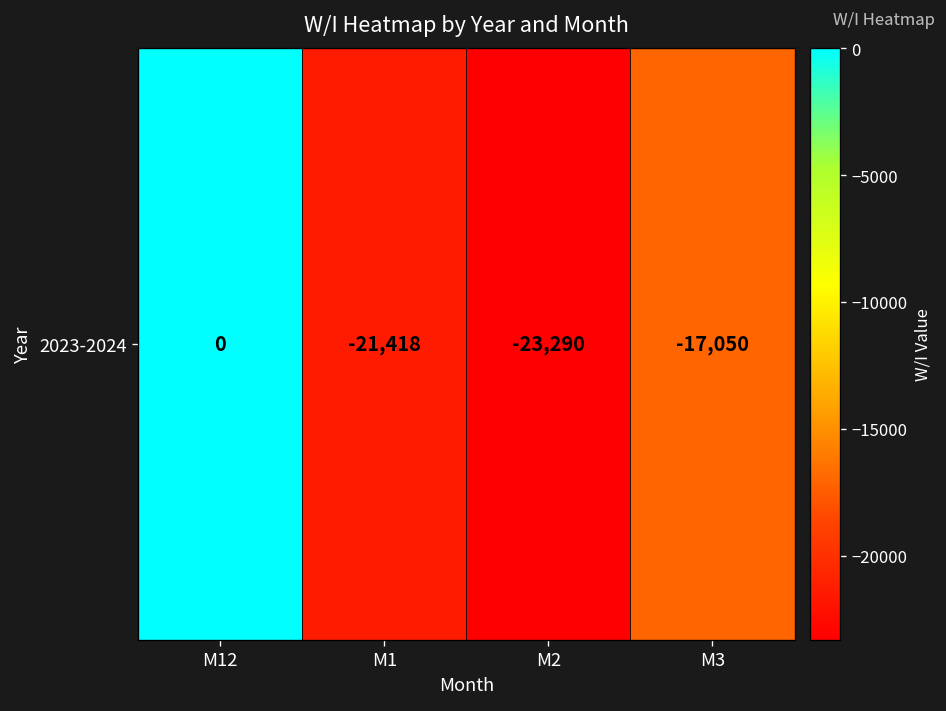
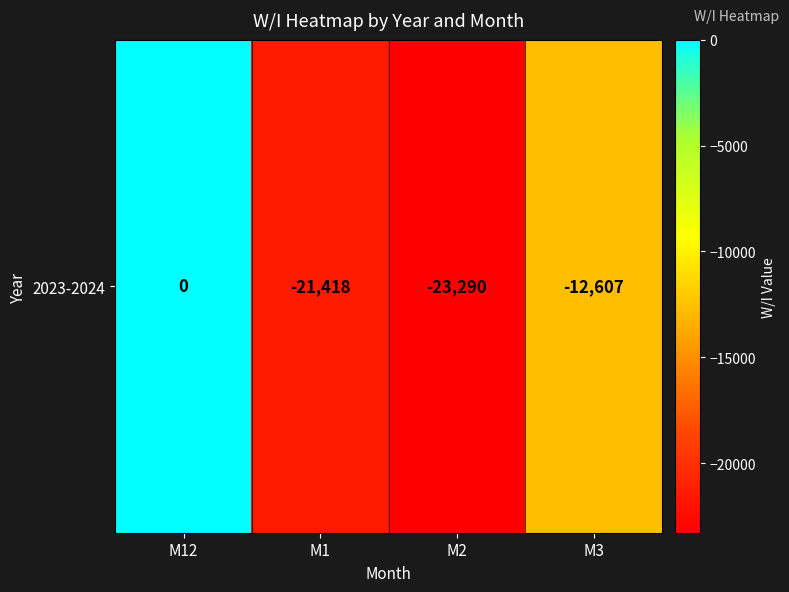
  {
    "2023-2024": {
      "M12": "0",
      "M1": "-21,418",
      "M2": "-23,290",
-     "M3": "-17,050"
+     "M3": "-12,607"
    }
  }
